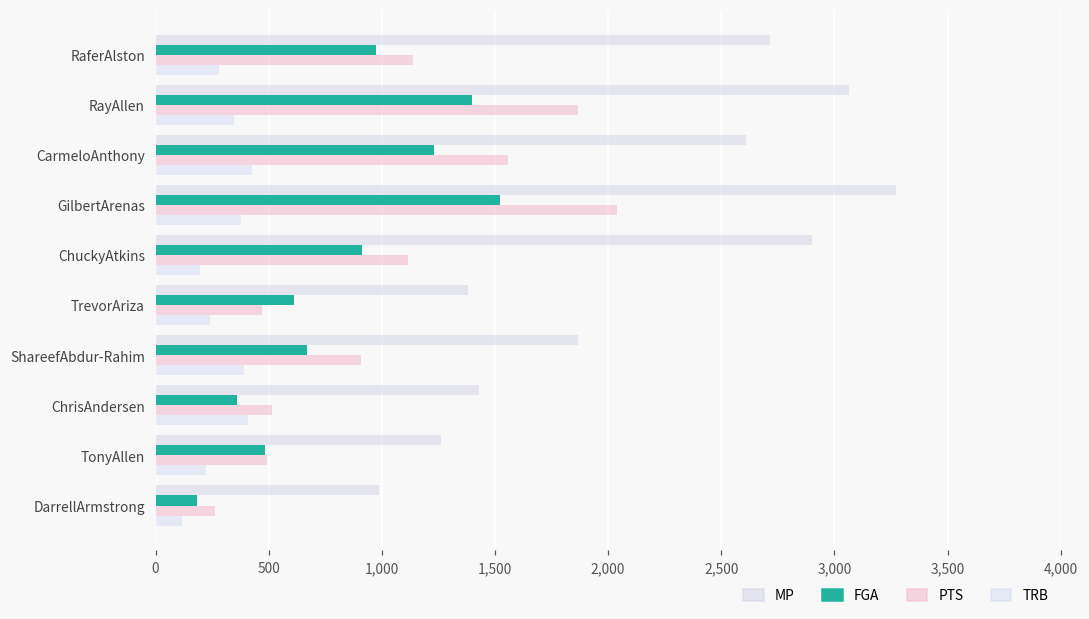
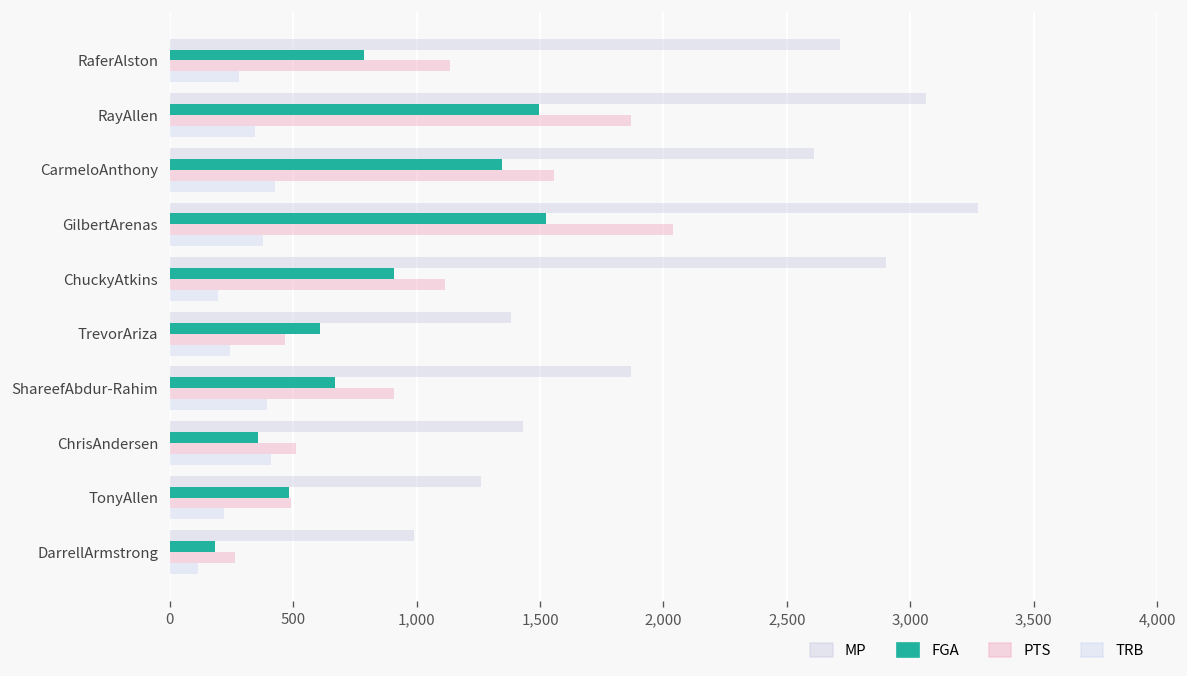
  {
    "FGA": {
-     "RaferAlston": "970",
-     "RayAllen": "1,400",
-     "CarmeloAnthony": "1,230",
+     "RaferAlston": "790",
+     "RayAllen": "1,490",
+     "CarmeloAnthony": "1,340",
      "GilbertArenas": "1,520",
      "ChuckyAtkins": "910",
      "TrevorAriza": "610",
      "ShareefAbdur-Rahim": "670",
      "ChrisAndersen": "360",
      "TonyAllen": "480",
      "DarrellArmstrong": "180"
    }
  }
